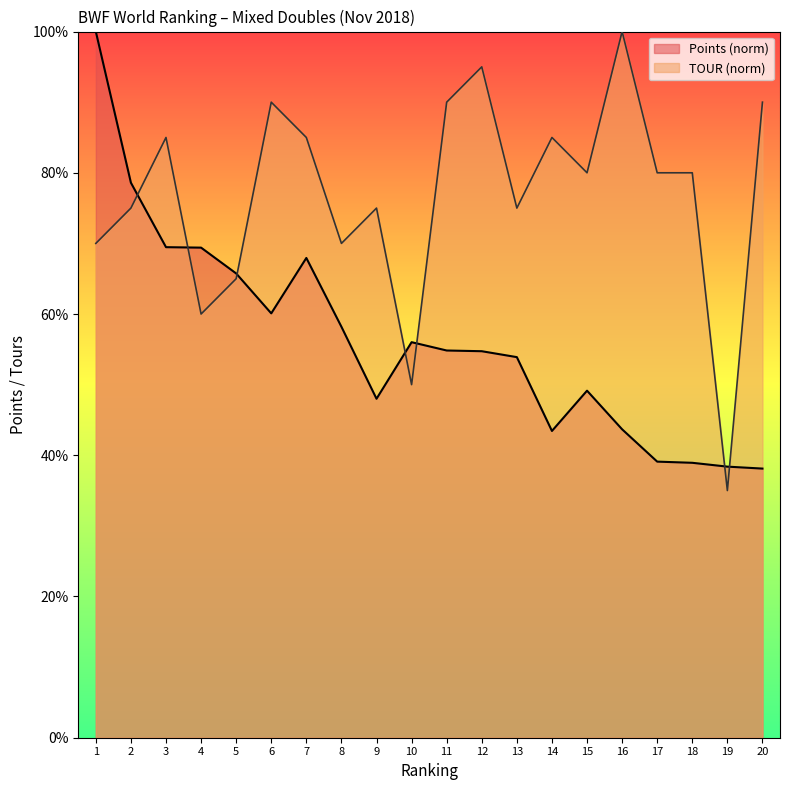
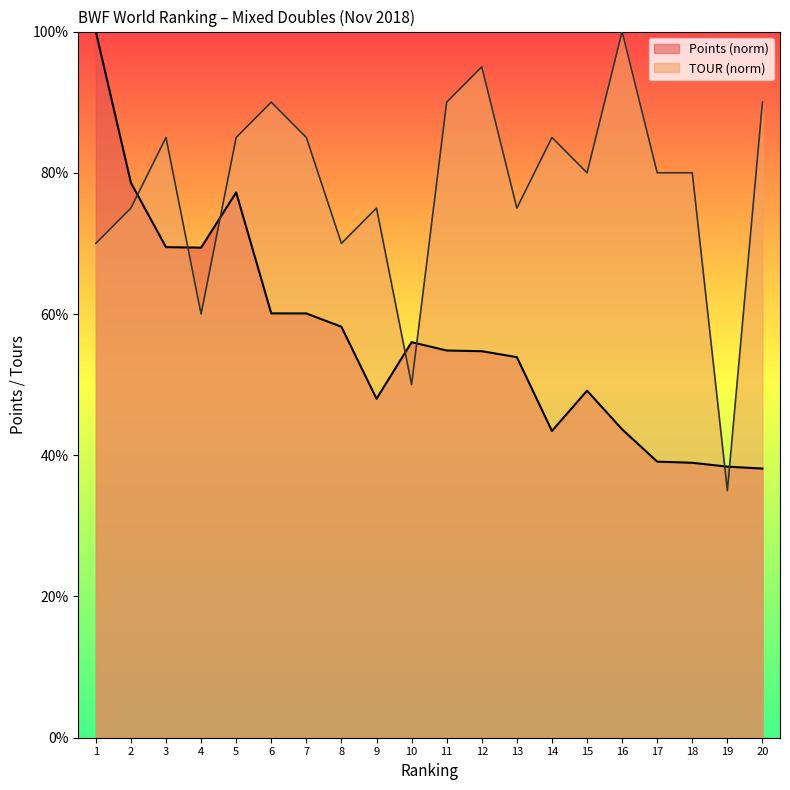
  {
    "Points (norm)": {
      "1": "100%",
      "2": "79%",
      "3": "69%",
      "4": "69%",
-     "5": "66%",
+     "5": "77%",
      "6": "60%",
-     "7": "68%",
+     "7": "60%",
      "8": "58%",
      "9": "48%",
      "10": "56%",
      "11": "55%",
      "12": "55%",
      "13": "54%",
      "14": "43%",
      "15": "49%",
      "16": "44%",
      "17": "39%",
      "18": "39%",
      "19": "38%",
      "20": "38%"
    },
    "TOUR (norm)": {
      "1": "70%",
      "2": "75%",
      "3": "85%",
      "4": "60%",
-     "5": "65%",
+     "5": "85%",
      "6": "90%",
      "7": "85%",
      "8": "70%",
      "9": "75%",
      "10": "50%",
      "11": "90%",
      "12": "95%",
      "13": "75%",
      "14": "85%",
      "15": "80%",
      "16": "100%",
      "17": "80%",
      "18": "80%",
      "19": "35%",
      "20": "90%"
    }
  }
